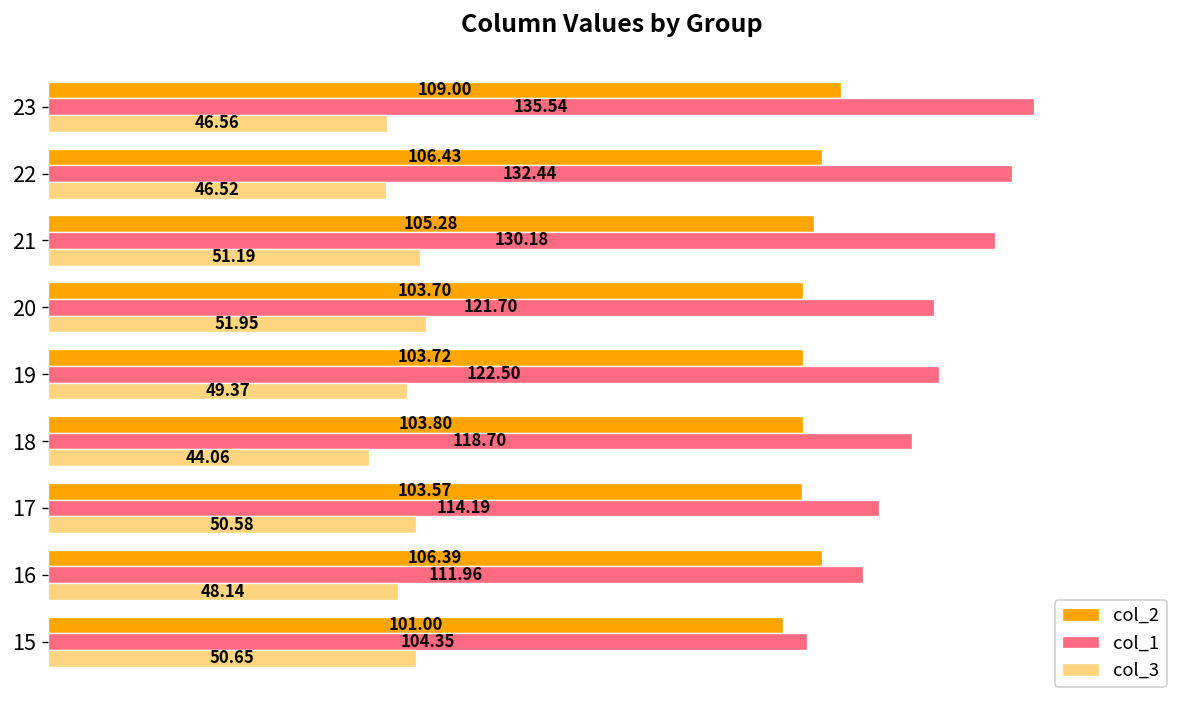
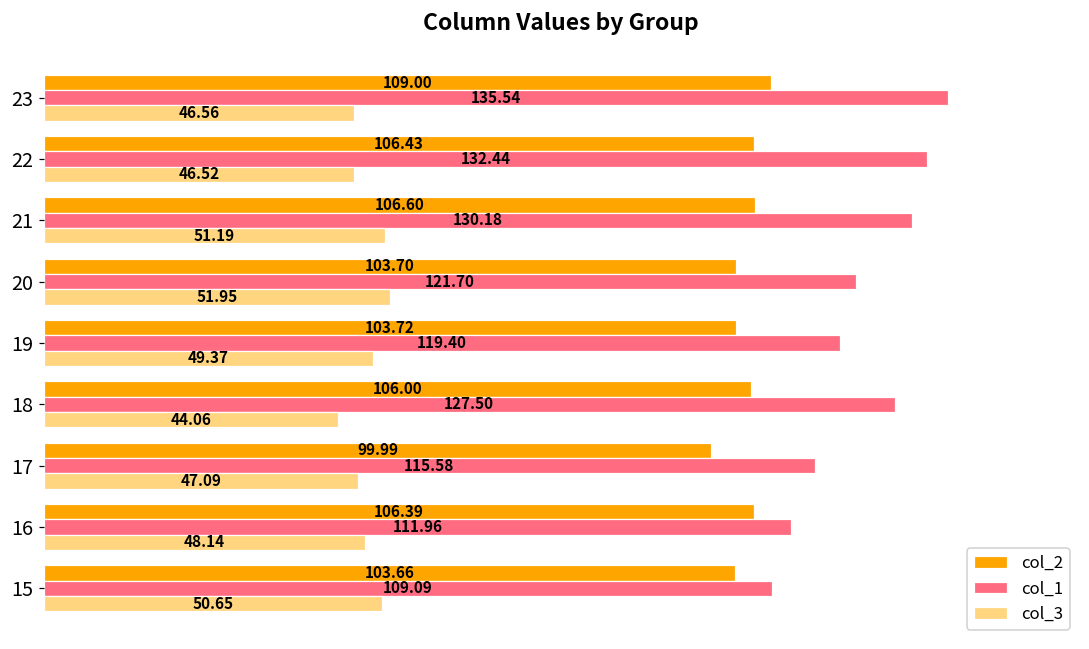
  {
    "col_2": {
      "23": 109.00,
      "22": 106.43,
-     "21": 105.28,
+     "21": 106.60,
      "20": 103.70,
      "19": 103.72,
-     "18": 103.80,
-     "17": 103.57,
+     "18": 106.00,
+     "17": 99.99,
      "16": 106.39,
-     "15": 101.00
+     "15": 103.66
    },
    "col_1": {
      "23": 135.54,
      "22": 132.44,
      "21": 130.18,
      "20": 121.70,
-     "19": 122.50,
-     "18": 118.70,
-     "17": 114.19,
+     "19": 119.40,
+     "18": 127.50,
+     "17": 115.58,
      "16": 111.96,
-     "15": 104.35
+     "15": 109.09
    },
    "col_3": {
      "23": 46.56,
      "22": 46.52,
      "21": 51.19,
      "20": 51.95,
      "19": 49.37,
      "18": 44.06,
-     "17": 50.58,
+     "17": 47.09,
      "16": 48.14,
      "15": 50.65
    }
  }
